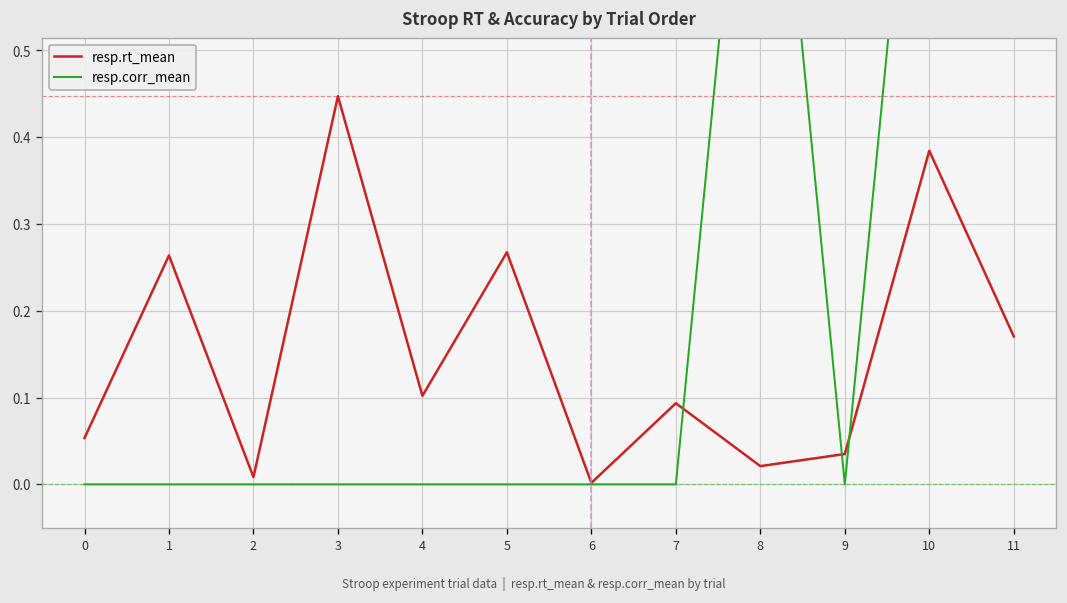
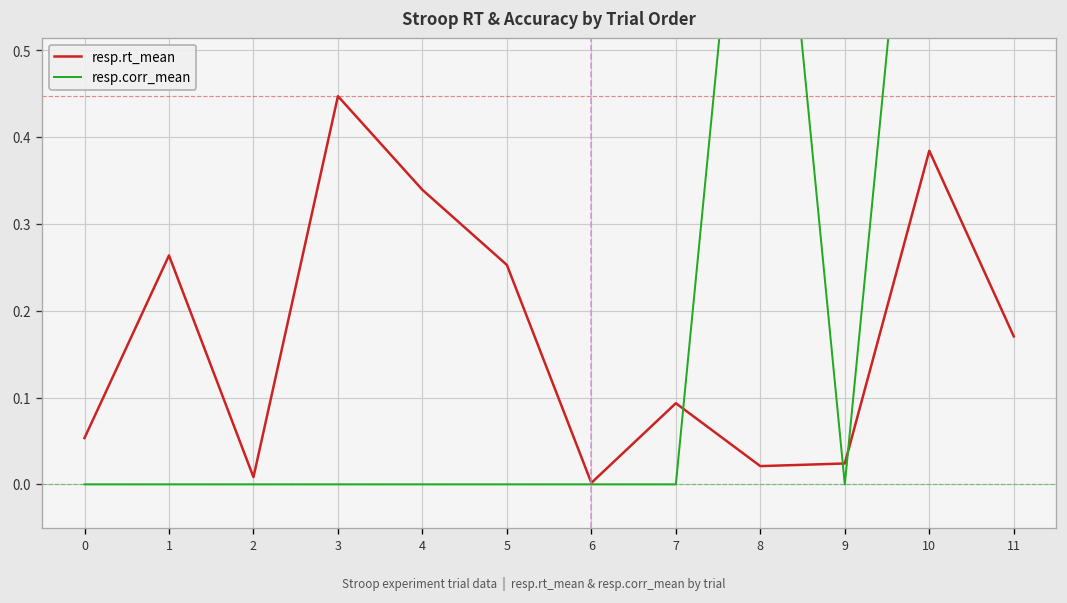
  {
    "resp.rt_mean": {
      "0": 0.05,
      "1": 0.26,
      "2": 0.01,
      "3": 0.45,
-     "4": 0.10,
-     "5": 0.27,
+     "4": 0.34,
+     "5": 0.25,
      "7": 0.09,
      "8": 0.02,
-     "9": 0.03,
+     "9": 0.02,
      "10": 0.38,
      "11": 0.17
    },
    "resp.corr_mean": {
      "0": 0.00,
      "1": 0.00,
      "2": 0.00,
      "3": 0.00,
      "4": 0.00,
      "5": 0.00,
      "7": 0.00,
      "9": 0.00
    }
  }
